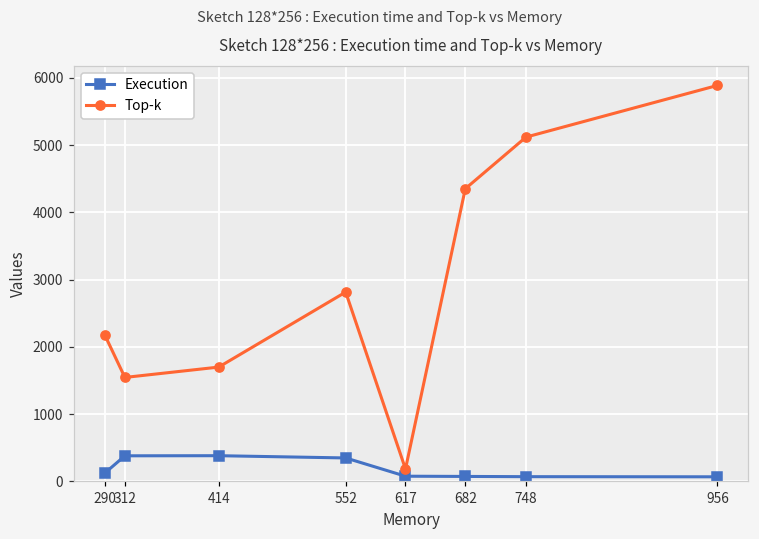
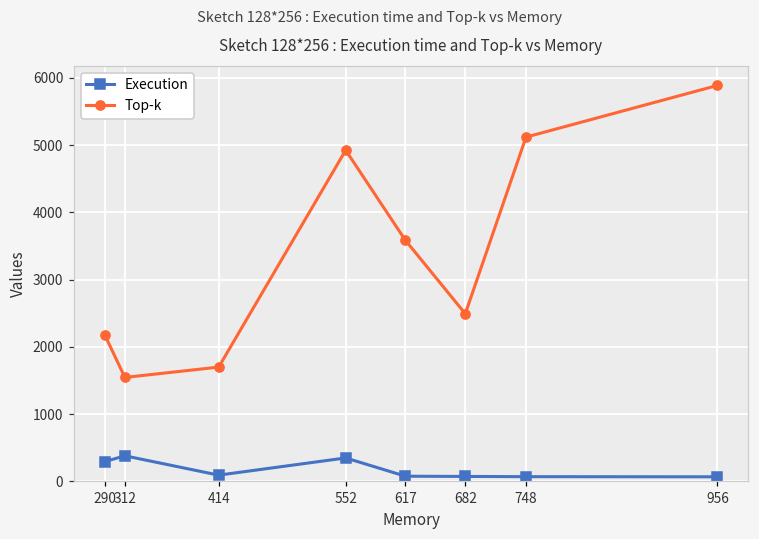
  {
    "Execution": {
-     "290": 100,
+     "290": 300,
      "312": 400,
-     "414": 400,
+     "414": 100,
      "552": 400,
      "617": 100,
      "682": 100,
      "748": 100,
      "956": 100
    },
    "Top-k": {
      "290": 2200,
      "312": 1500,
      "414": 1700,
-     "552": 2800,
-     "617": 200,
-     "682": 4400,
+     "552": 4900,
+     "617": 3600,
+     "682": 2500,
      "748": 5100,
      "956": 5900
    }
  }
